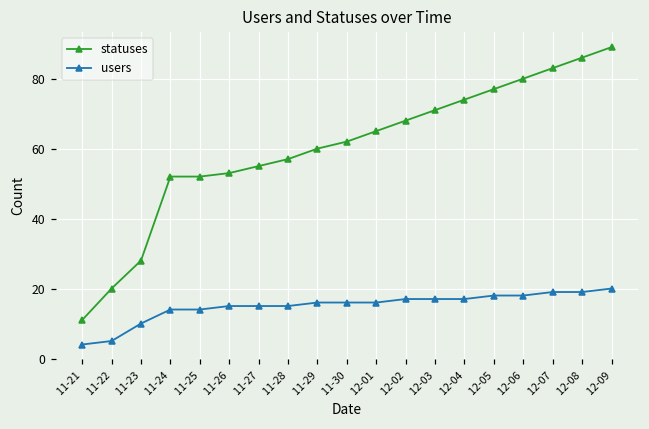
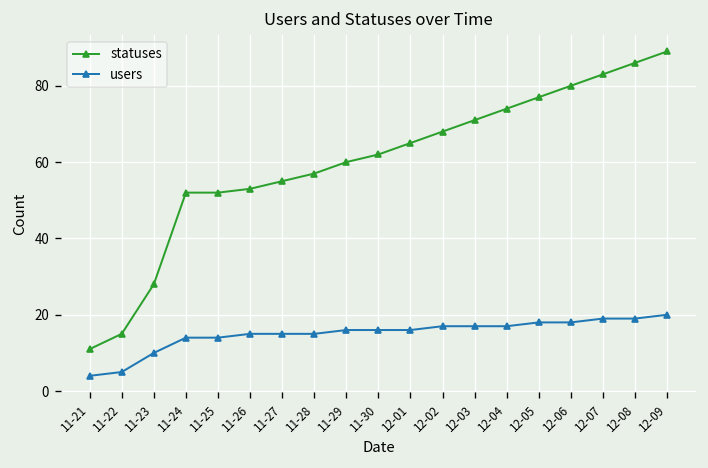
  {
    "statuses": {
      "11-21": 11,
-     "11-22": 20,
+     "11-22": 15,
      "11-23": 28,
      "11-24": 52,
      "11-25": 52,
      "11-26": 53,
      "11-27": 55,
      "11-28": 57,
      "11-29": 60,
      "11-30": 62,
      "12-01": 65,
      "12-02": 68,
      "12-03": 71,
      "12-04": 74,
      "12-05": 77,
      "12-06": 80,
      "12-07": 83,
      "12-08": 86,
      "12-09": 89
    },
    "users": {
      "11-21": 4,
      "11-22": 5,
      "11-23": 10,
      "11-24": 14,
      "11-25": 14,
      "11-26": 15,
      "11-27": 15,
      "11-28": 15,
      "11-29": 16,
      "11-30": 16,
      "12-01": 16,
      "12-02": 17,
      "12-03": 17,
      "12-04": 17,
      "12-05": 18,
      "12-06": 18,
      "12-07": 19,
      "12-08": 19,
      "12-09": 20
    }
  }
